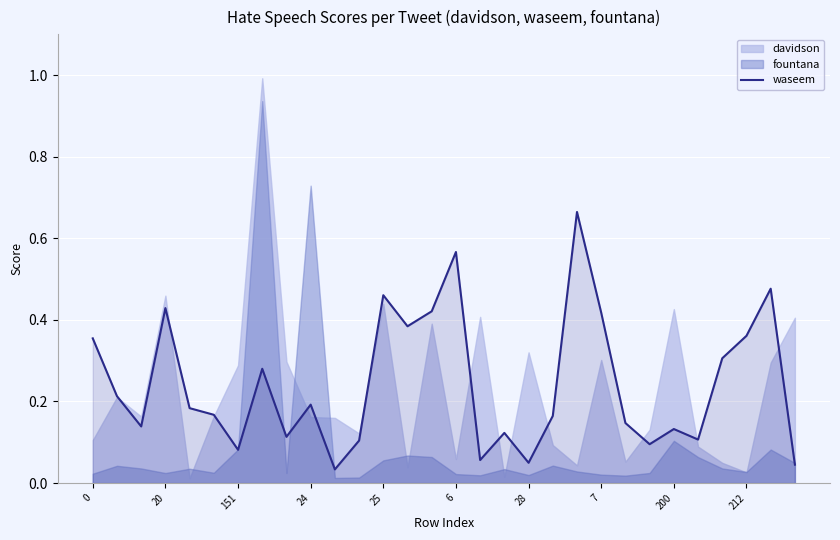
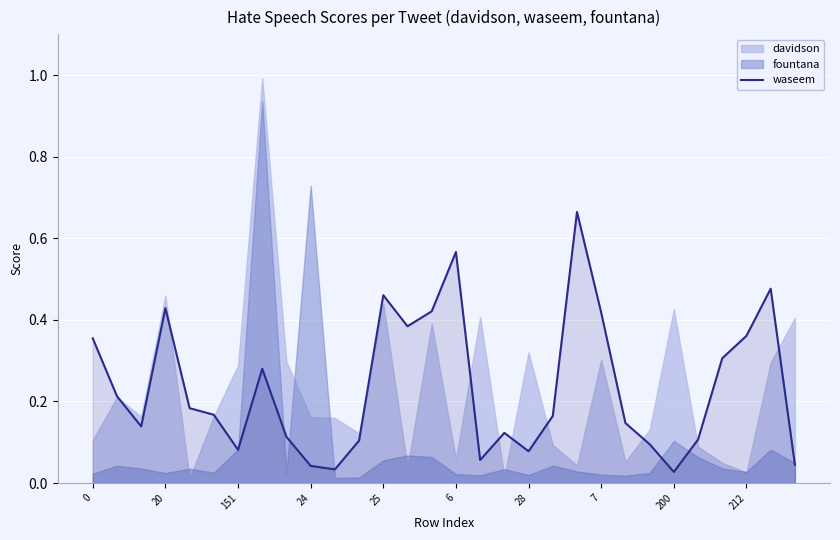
  {
    "waseem": {
      "0": 0.35,
      "20": 0.43,
-     "24": 0.19,
+     "24": 0.04,
      "25": 0.46,
      "6": 0.57,
-     "28": 0.05,
+     "28": 0.08,
      "7": 0.42,
-     "200": 0.13,
+     "200": 0.03,
      "212": 0.36
    }
  }
